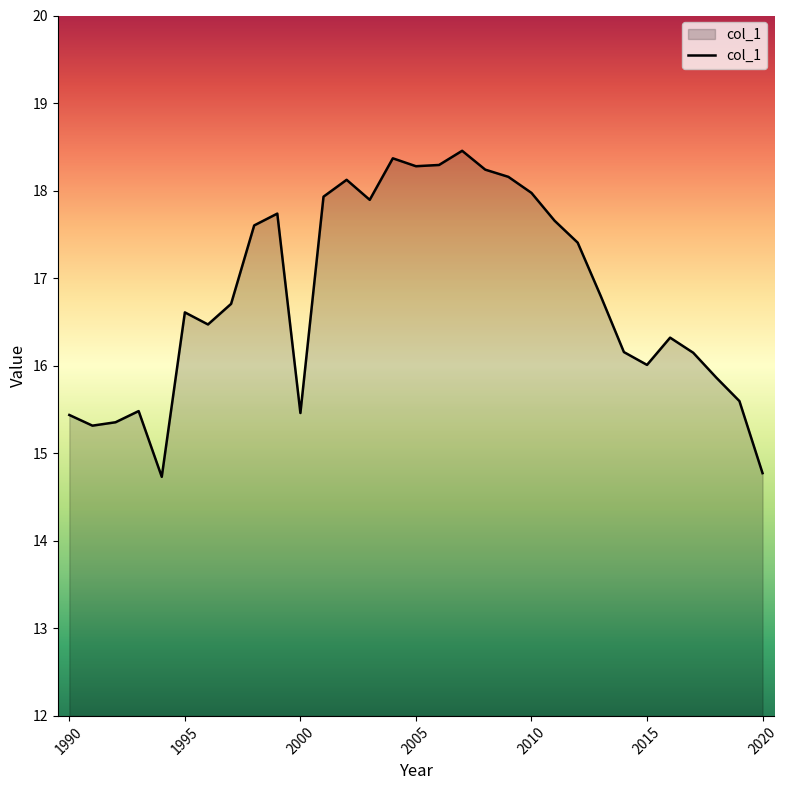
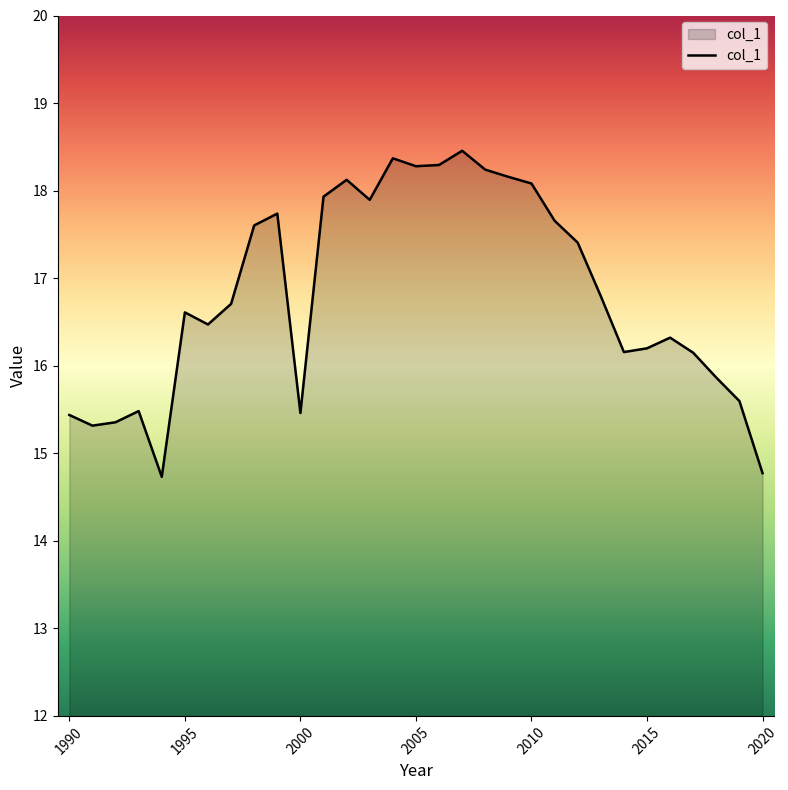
  {
    "1990": 15.4,
    "1995": 16.6,
    "2000": 15.5,
    "2005": 18.3,
-   "2010": 18.0,
-   "2015": 16.0,
+   "2010": 18.1,
+   "2015": 16.2,
    "2020": 14.8
  }
